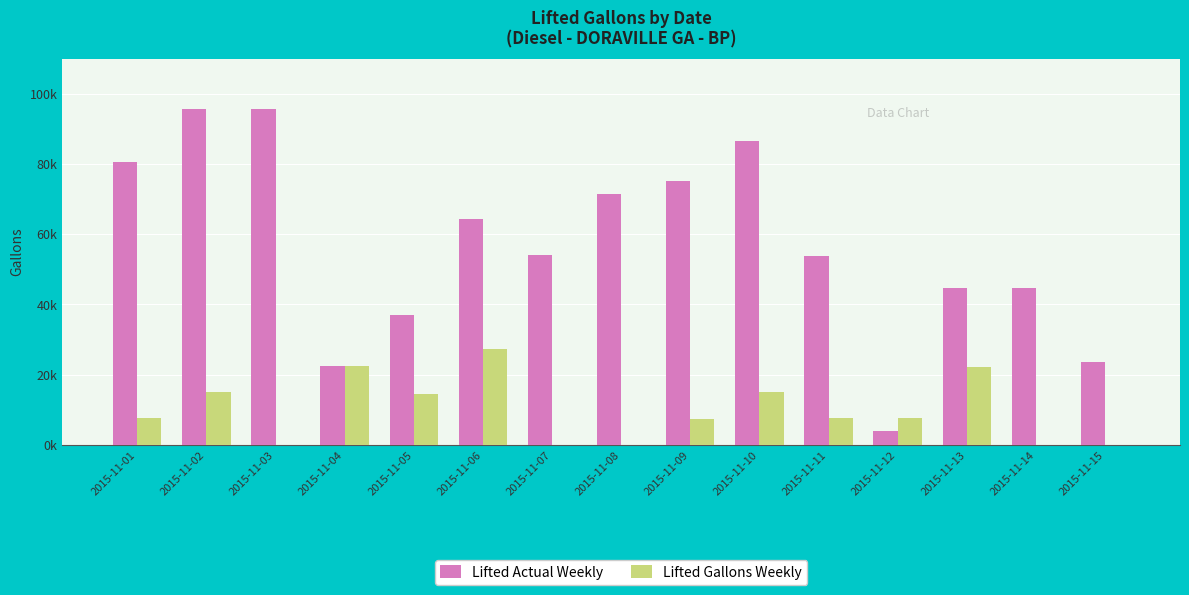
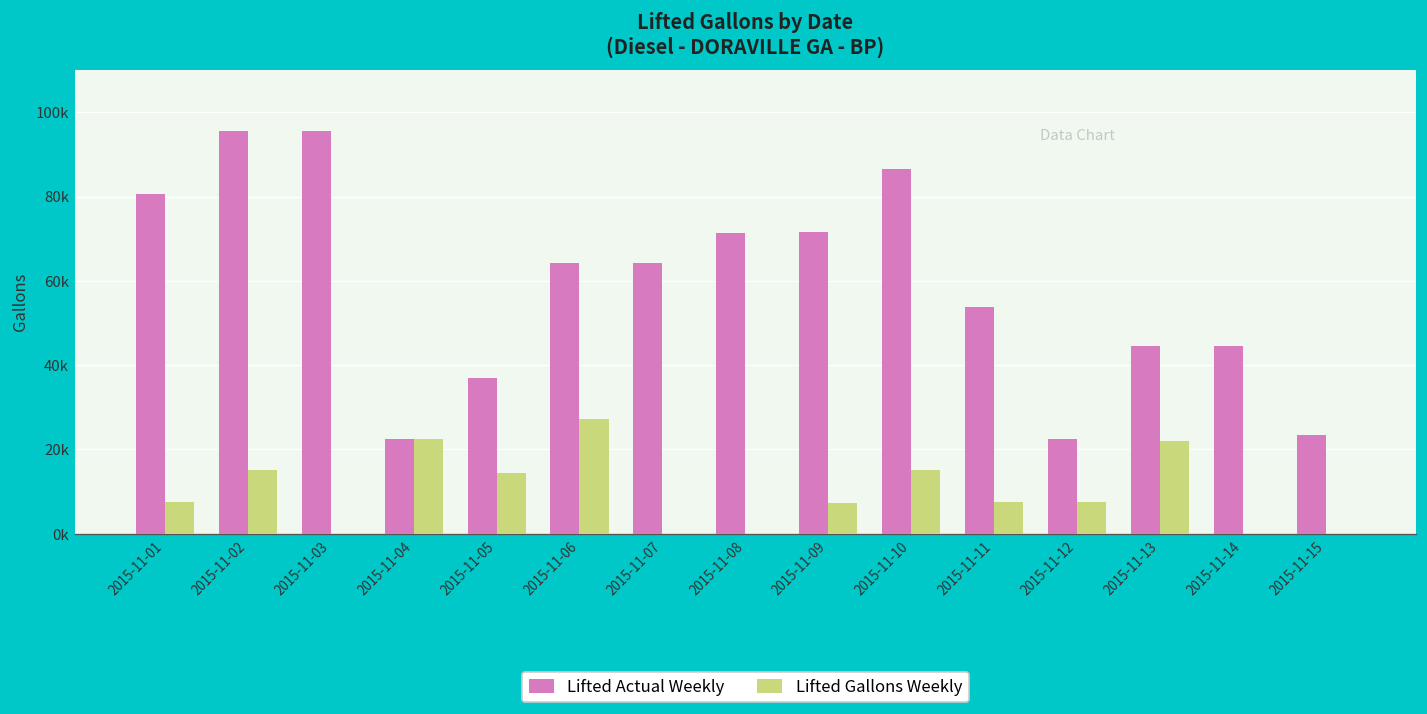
  {
    "Lifted Actual Weekly": {
      "2015-11-01": 81000,
      "2015-11-02": 96000,
      "2015-11-03": 96000,
      "2015-11-04": 23000,
      "2015-11-05": 37000,
      "2015-11-06": 64000,
-     "2015-11-07": 54000,
+     "2015-11-07": 64000,
      "2015-11-08": 71000,
-     "2015-11-09": 75000,
+     "2015-11-09": 72000,
      "2015-11-10": 87000,
      "2015-11-11": 54000,
-     "2015-11-12": 4000,
+     "2015-11-12": 23000,
      "2015-11-13": 45000,
      "2015-11-14": 45000,
      "2015-11-15": 23000
    },
    "Lifted Gallons Weekly": {
      "2015-11-01": 7000,
      "2015-11-02": 15000,
      "2015-11-03": 0,
      "2015-11-04": 23000,
      "2015-11-05": 14000,
      "2015-11-06": 27000,
      "2015-11-07": 0,
      "2015-11-08": 0,
      "2015-11-09": 7000,
      "2015-11-10": 15000,
      "2015-11-11": 8000,
      "2015-11-12": 8000,
      "2015-11-13": 22000,
      "2015-11-14": 0,
      "2015-11-15": 0
    }
  }
